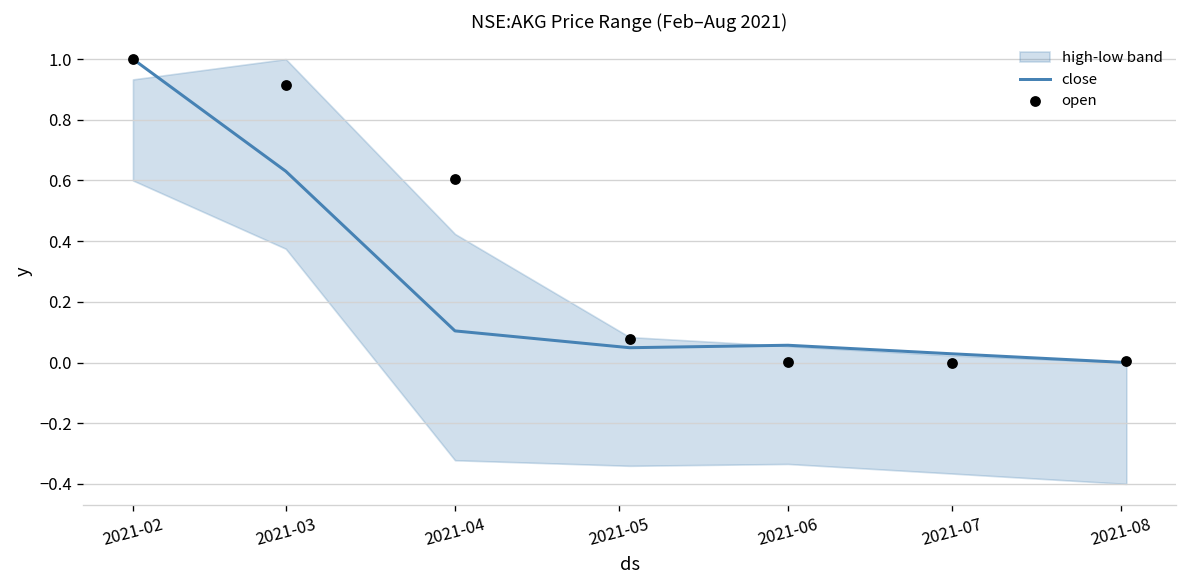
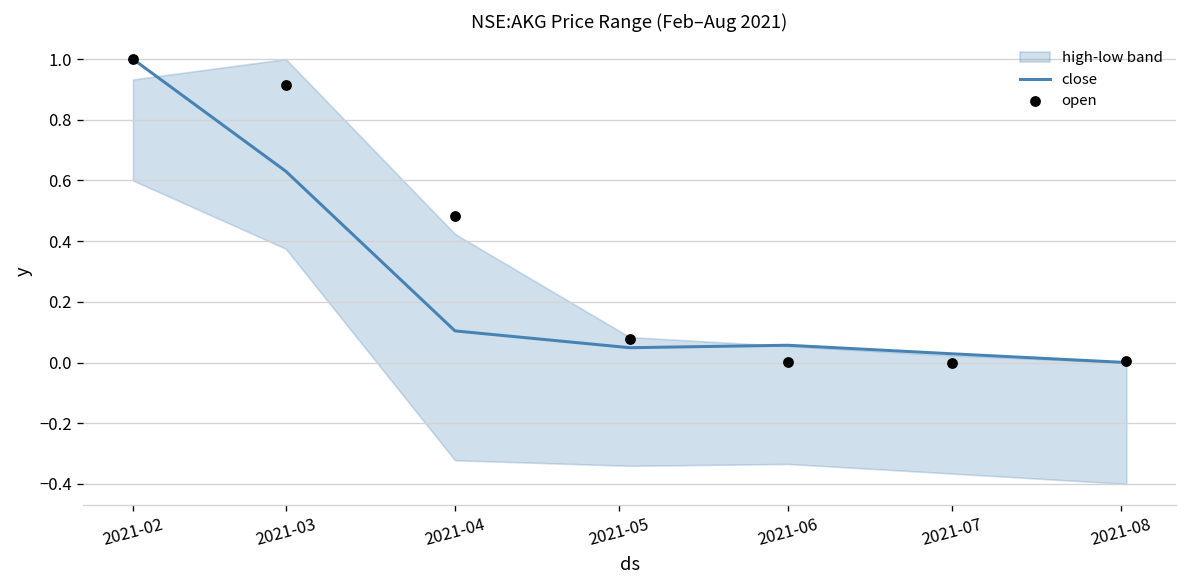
  {
    "open": {
-     "2021-04": 0.61
+     "2021-04": 0.48
    }
  }
